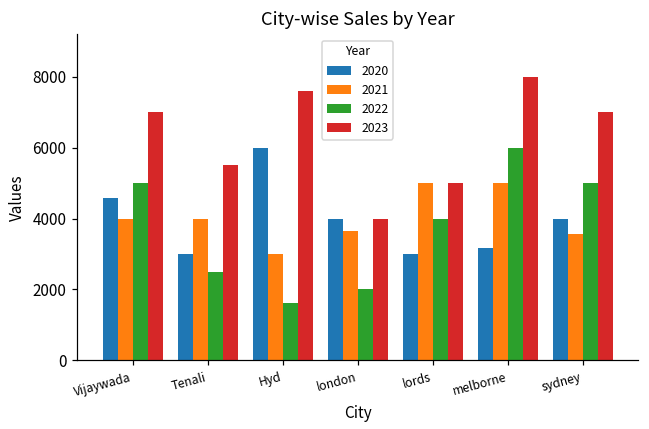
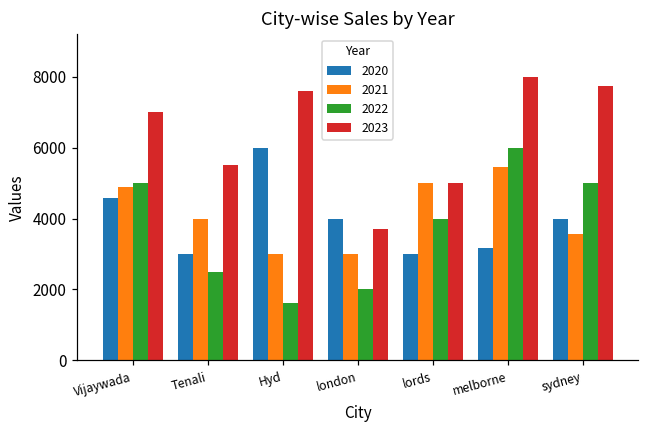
  {
    "2020": {
      "Vijaywada": 4600,
      "Tenali": 3000,
      "Hyd": 6000,
      "london": 4000,
      "lords": 3000,
      "melborne": 3200,
      "sydney": 4000
    },
    "2021": {
-     "Vijaywada": 4000,
+     "Vijaywada": 4900,
      "Tenali": 4000,
      "Hyd": 3000,
-     "london": 3700,
+     "london": 3000,
      "lords": 5000,
-     "melborne": 5000,
+     "melborne": 5500,
      "sydney": 3600
    },
    "2022": {
      "Vijaywada": 5000,
      "Tenali": 2500,
      "Hyd": 1600,
      "london": 2000,
      "lords": 4000,
      "melborne": 6000,
      "sydney": 5000
    },
    "2023": {
      "Vijaywada": 7000,
      "Tenali": 5500,
      "Hyd": 7600,
-     "london": 4000,
+     "london": 3700,
      "lords": 5000,
      "melborne": 8000,
-     "sydney": 7000
+     "sydney": 7800
    }
  }
